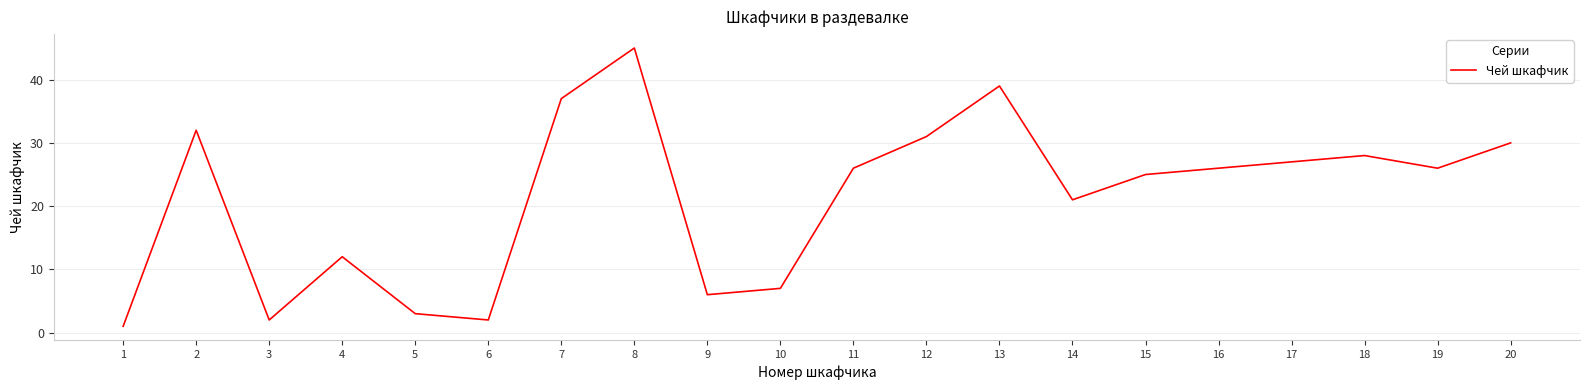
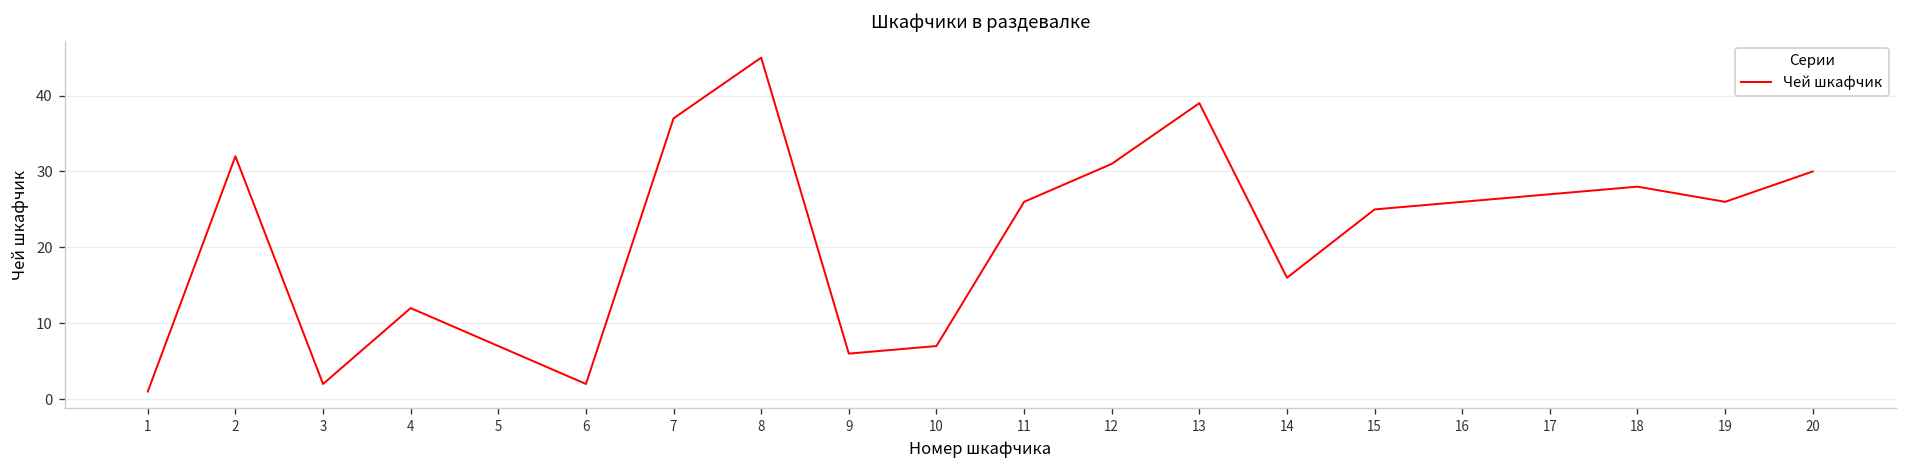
  {
    "1": 1,
    "2": 32,
    "3": 2,
    "4": 12,
-   "5": 3,
+   "5": 7,
    "6": 2,
    "7": 37,
    "8": 45,
    "9": 6,
    "10": 7,
    "11": 26,
    "12": 31,
    "13": 39,
-   "14": 21,
+   "14": 16,
    "15": 25,
    "16": 26,
    "17": 27,
    "18": 28,
    "19": 26,
    "20": 30
  }
